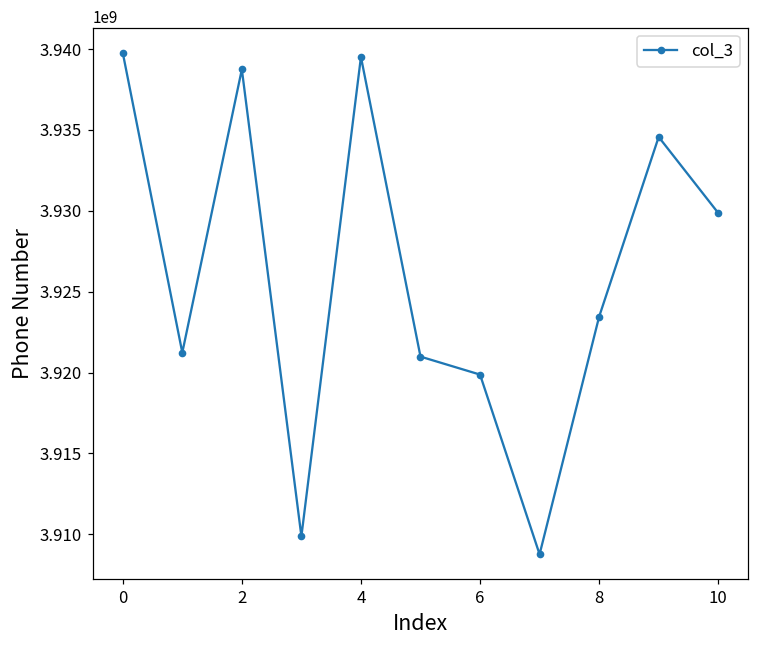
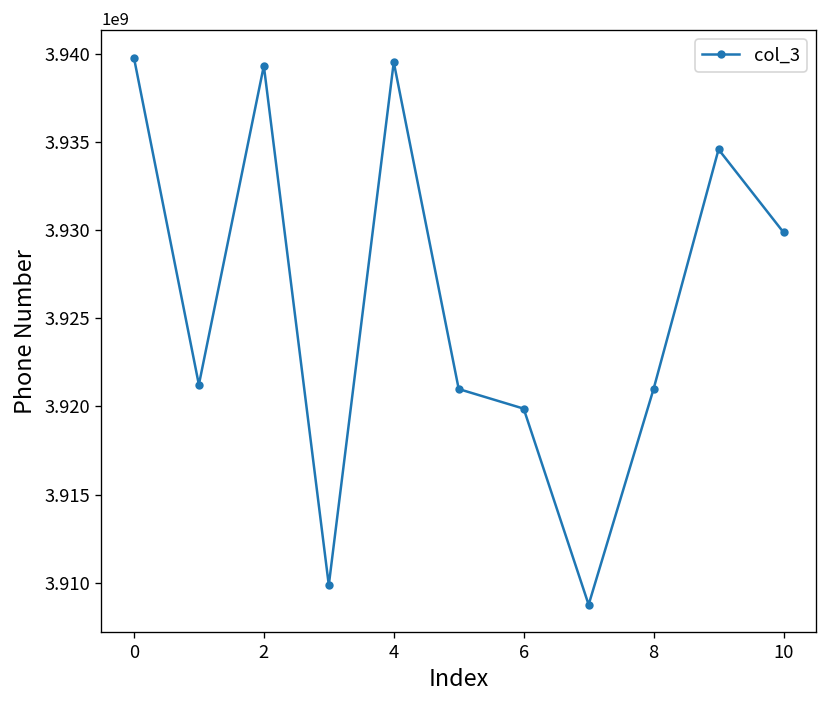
  {
    "0": 3939800000,
-   "2": 3938700000,
+   "2": 3939300000,
    "4": 3939500000,
    "6": 3919900000,
-   "8": 3923500000,
+   "8": 3921000000,
    "10": 3929900000
  }
